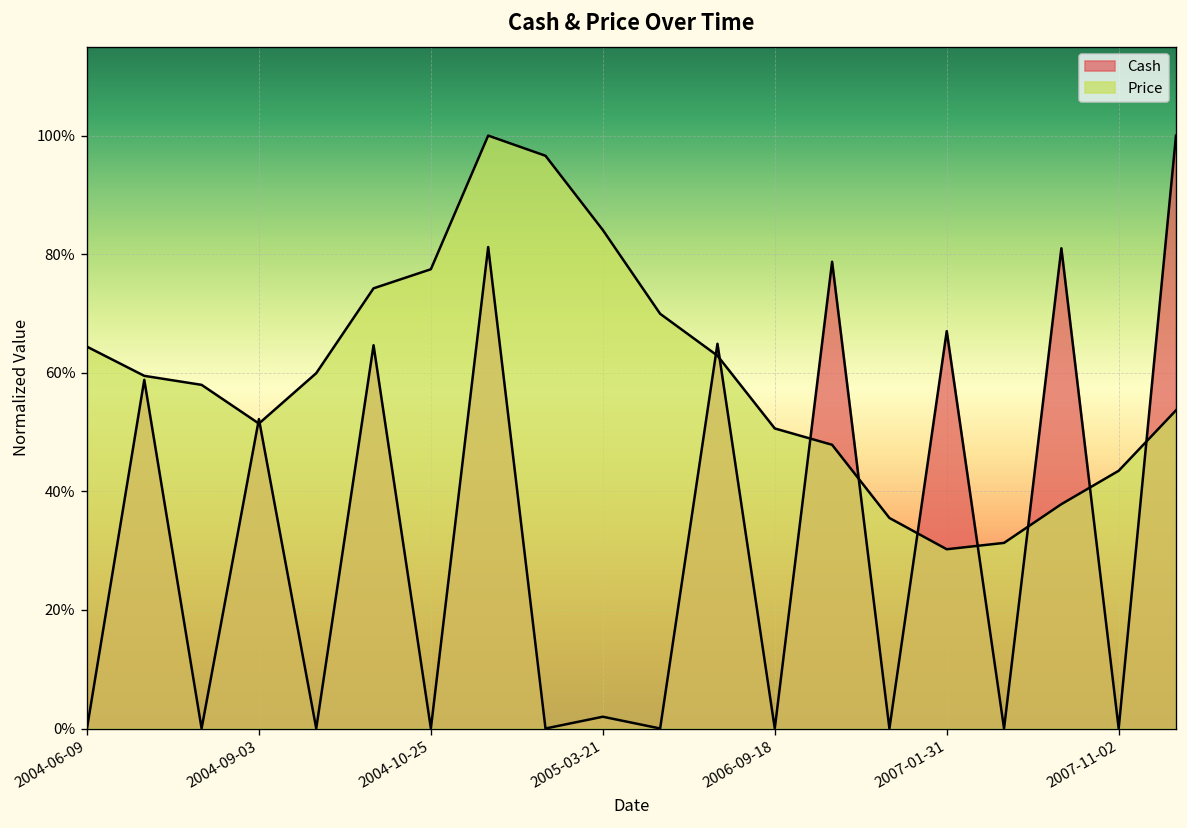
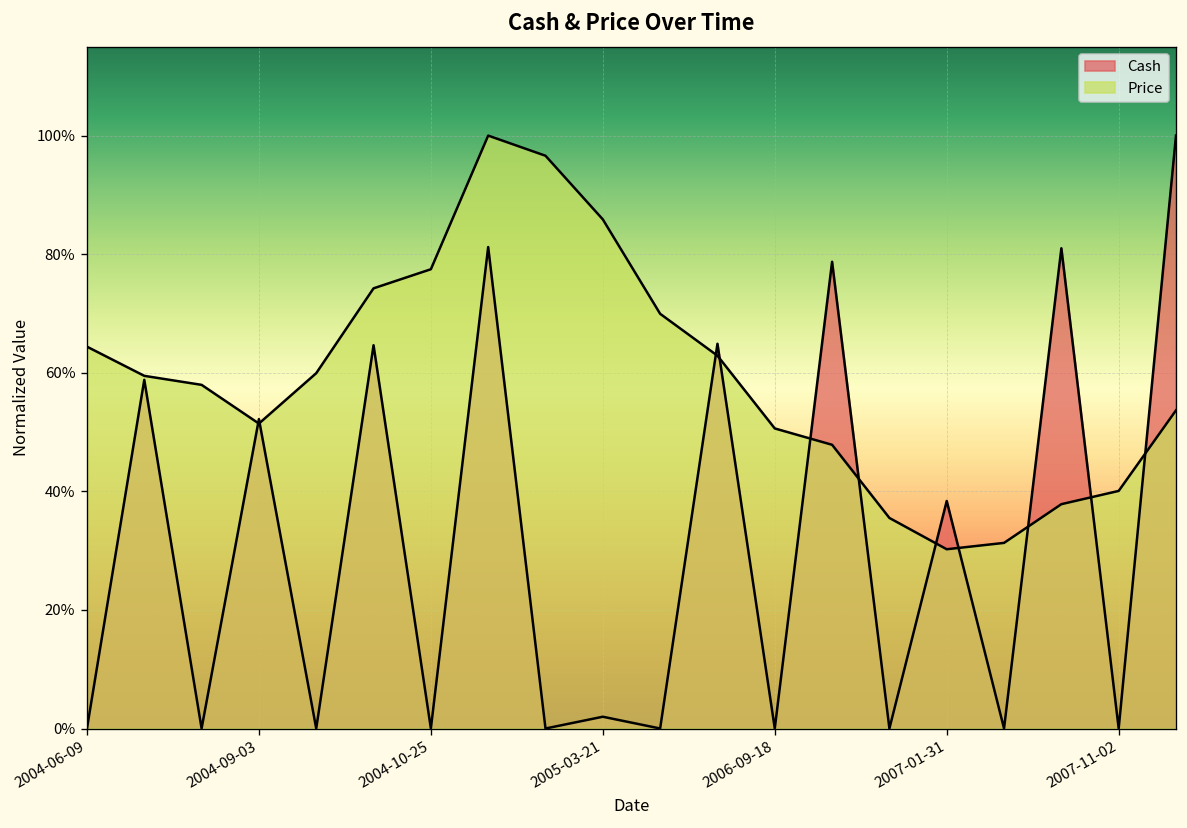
  {
    "Cash": {
      "2004-06-09": "0%",
      "2004-09-03": "52%",
      "2004-10-25": "0%",
      "2005-03-21": "2%",
      "2006-09-18": "0%",
-     "2007-01-31": "67%",
+     "2007-01-31": "38%",
      "2007-11-02": "0%"
    },
    "Price": {
      "2004-06-09": "64%",
      "2004-09-03": "51%",
      "2004-10-25": "77%",
-     "2005-03-21": "84%",
+     "2005-03-21": "86%",
      "2006-09-18": "51%",
      "2007-01-31": "30%",
-     "2007-11-02": "43%"
+     "2007-11-02": "40%"
    }
  }
